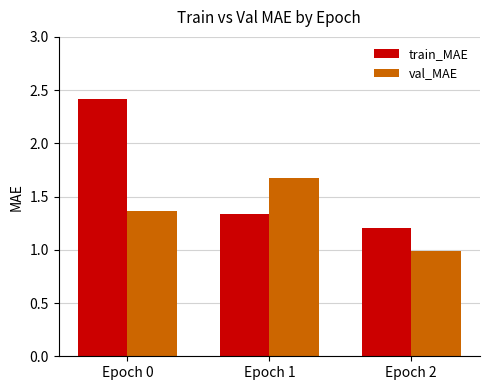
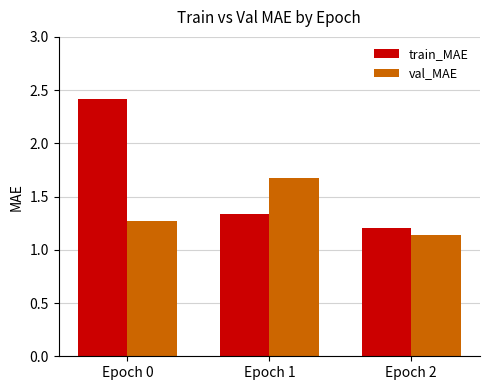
  {
    "train_MAE": {
      "Epoch 0": 2.41,
      "Epoch 1": 1.34,
      "Epoch 2": 1.20
    },
    "val_MAE": {
-     "Epoch 0": 1.36,
+     "Epoch 0": 1.27,
      "Epoch 1": 1.68,
-     "Epoch 2": 0.99
+     "Epoch 2": 1.14
    }
  }
